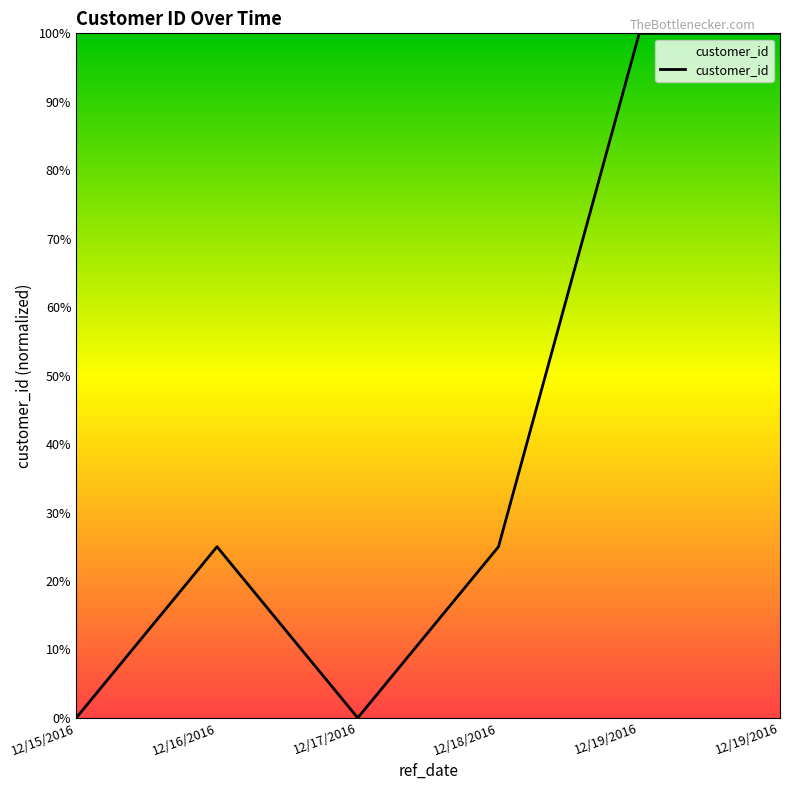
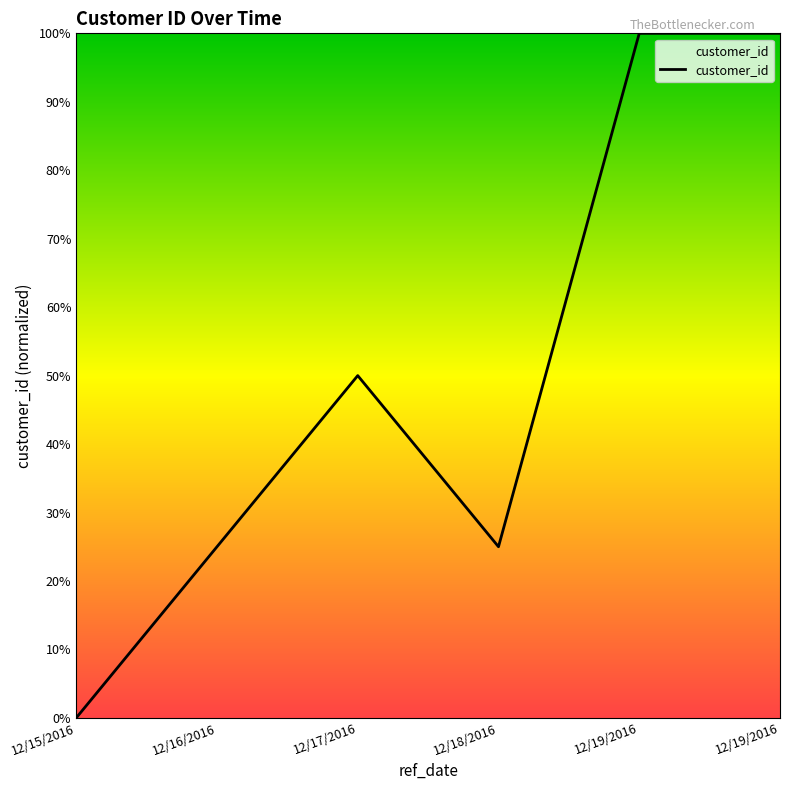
  {
    "12/15/2016": "0%",
    "12/16/2016": "25%",
-   "12/17/2016": "0%",
+   "12/17/2016": "50%",
    "12/18/2016": "25%"
  }
